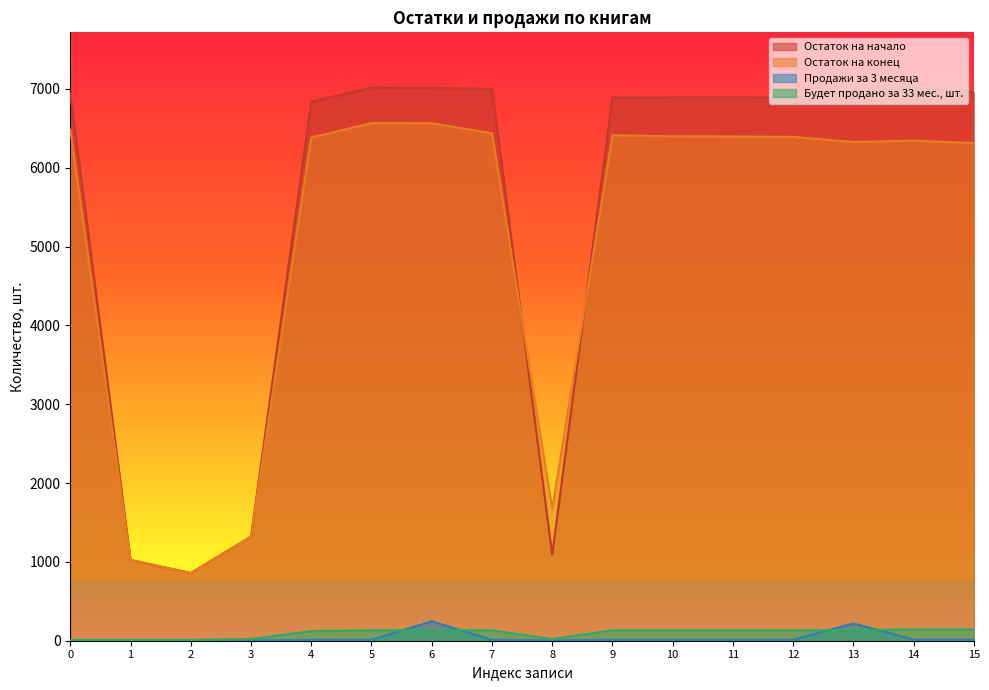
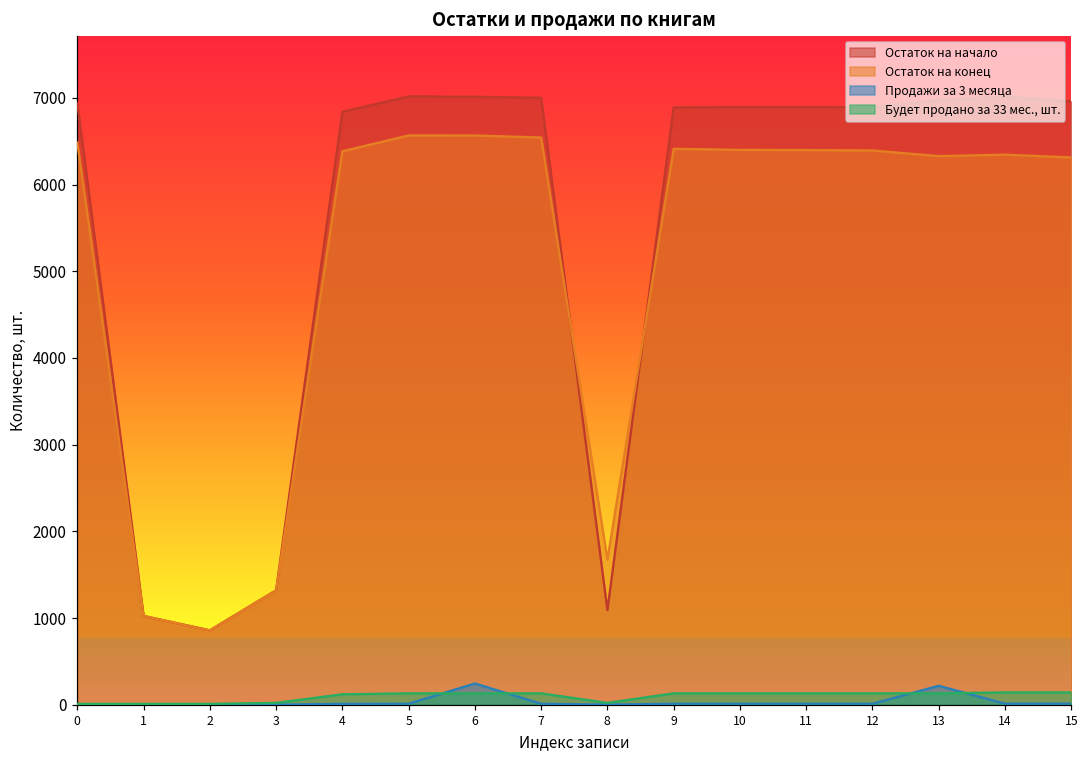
  {
    "Остаток на начало": {
      "0": 6900,
      "4": 6800,
      "5": 7000,
      "6": 7000,
      "7": 7000,
      "8": 1100,
      "9": 6900,
      "10": 6900,
      "11": 6900,
      "15": 7000
    },
    "Остаток на конец": {
      "0": 6500,
      "4": 6400,
      "5": 6600,
      "6": 6600,
-     "7": 6400,
+     "7": 6500,
      "8": 1700,
      "9": 6400,
      "10": 6400,
      "11": 6400,
      "12": 6400,
      "13": 6300,
      "14": 6300,
      "15": 6300
    },
    "Продажи за 3 месяца": {
      "4": 0,
      "5": 0,
      "6": 200,
      "7": 0,
      "9": 0,
      "10": 0,
      "11": 0,
      "12": 0,
      "13": 200,
      "14": 0,
      "15": 0
    },
    "Будет продано за 33 мес., шт.": {
      "4": 100,
      "5": 100,
      "6": 100,
      "7": 100,
      "9": 100,
      "10": 100,
      "11": 100,
      "12": 100,
      "13": 100,
      "14": 100,
      "15": 100
    }
  }
